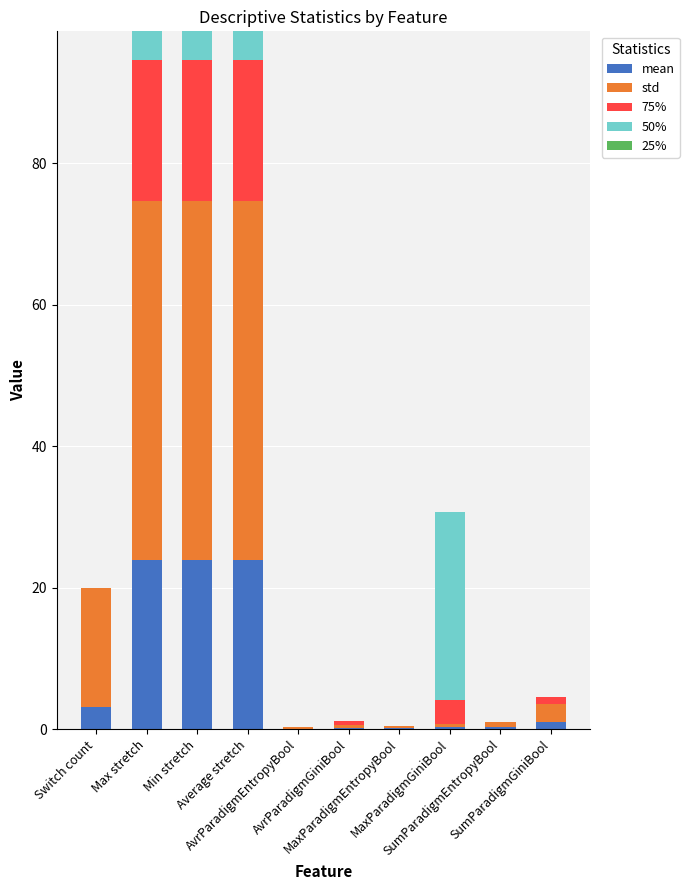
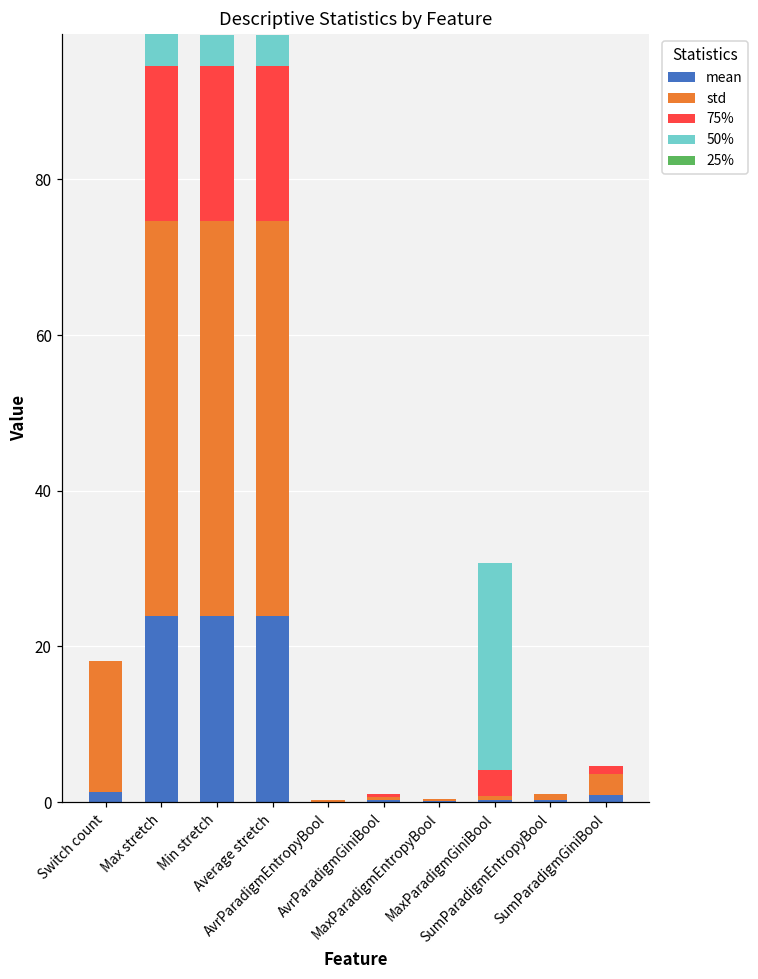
  {
    "mean": {
-     "Switch count": 3,
+     "Switch count": 1,
      "Max stretch": 24,
      "Min stretch": 24,
      "Average stretch": 24,
      "SumParadigmGiniBool": 1
    },
    "std": {
      "Switch count": 17,
      "Max stretch": 51,
      "Min stretch": 51,
      "Average stretch": 51,
      "AvrParadigmGiniBool": 0,
      "MaxParadigmGiniBool": 0,
      "SumParadigmEntropyBool": 1,
      "SumParadigmGiniBool": 3
    },
    "75%": {
      "Switch count": 0,
      "Max stretch": 20,
      "Min stretch": 20,
      "Average stretch": 20,
      "AvrParadigmEntropyBool": 0,
      "AvrParadigmGiniBool": 0,
      "MaxParadigmEntropyBool": 0,
      "MaxParadigmGiniBool": 3,
      "SumParadigmEntropyBool": 0,
      "SumParadigmGiniBool": 1
    },
    "25%": {
      "Switch count": 0,
      "AvrParadigmEntropyBool": 0,
      "AvrParadigmGiniBool": 0,
      "MaxParadigmEntropyBool": 0,
      "SumParadigmEntropyBool": 0,
      "SumParadigmGiniBool": 0
    }
  }
